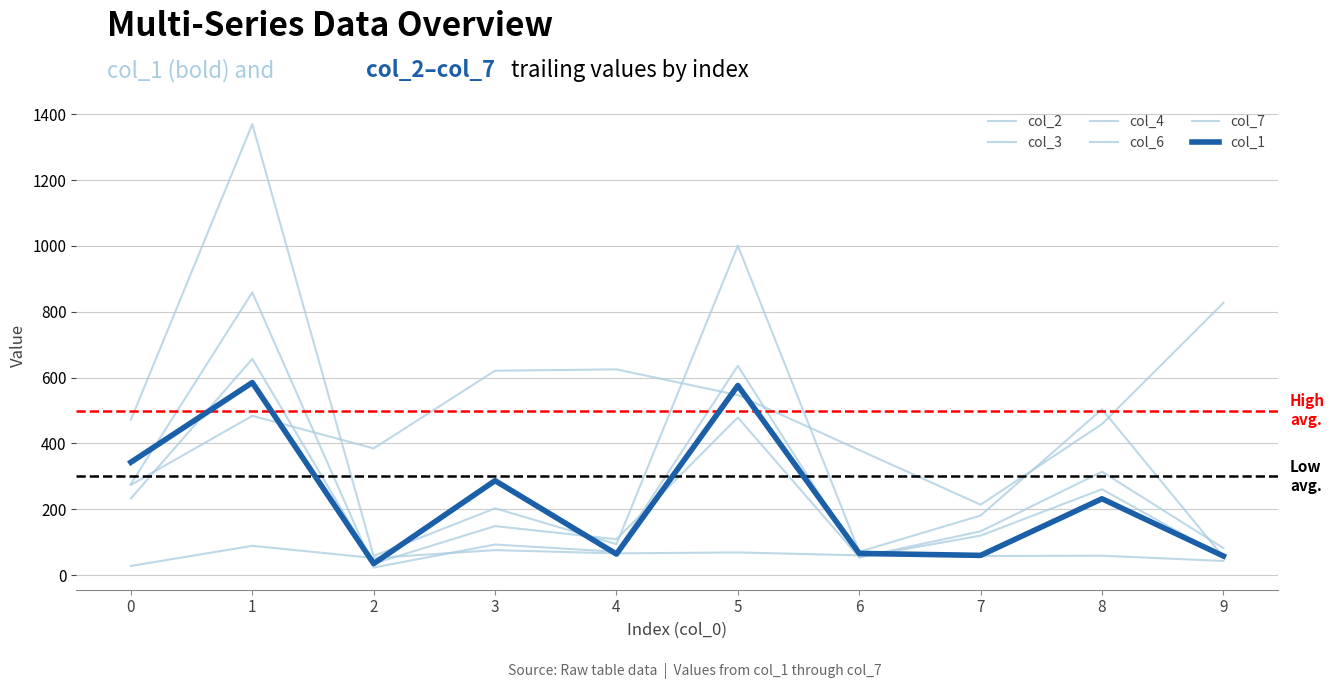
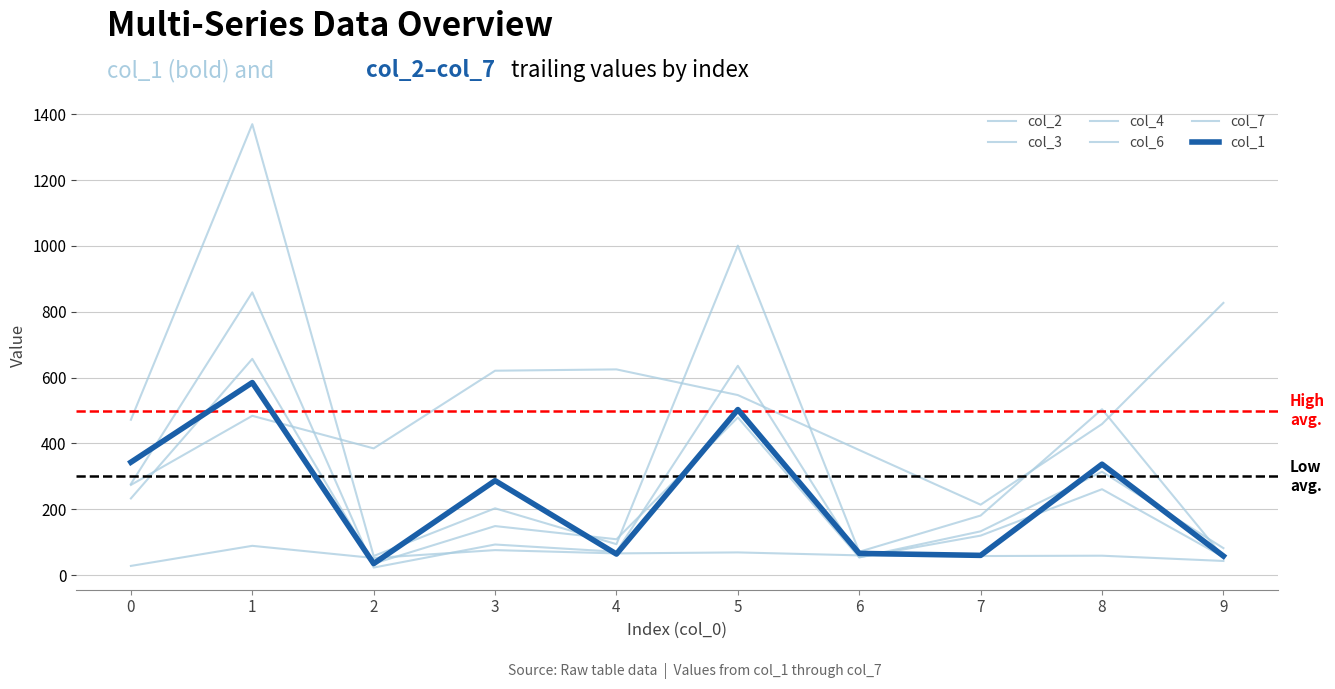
  {
    "col_1": {
      "0": 340,
      "1": 590,
      "3": 290,
-     "5": 580,
-     "8": 230
+     "5": 500,
+     "8": 340
    }
  }
